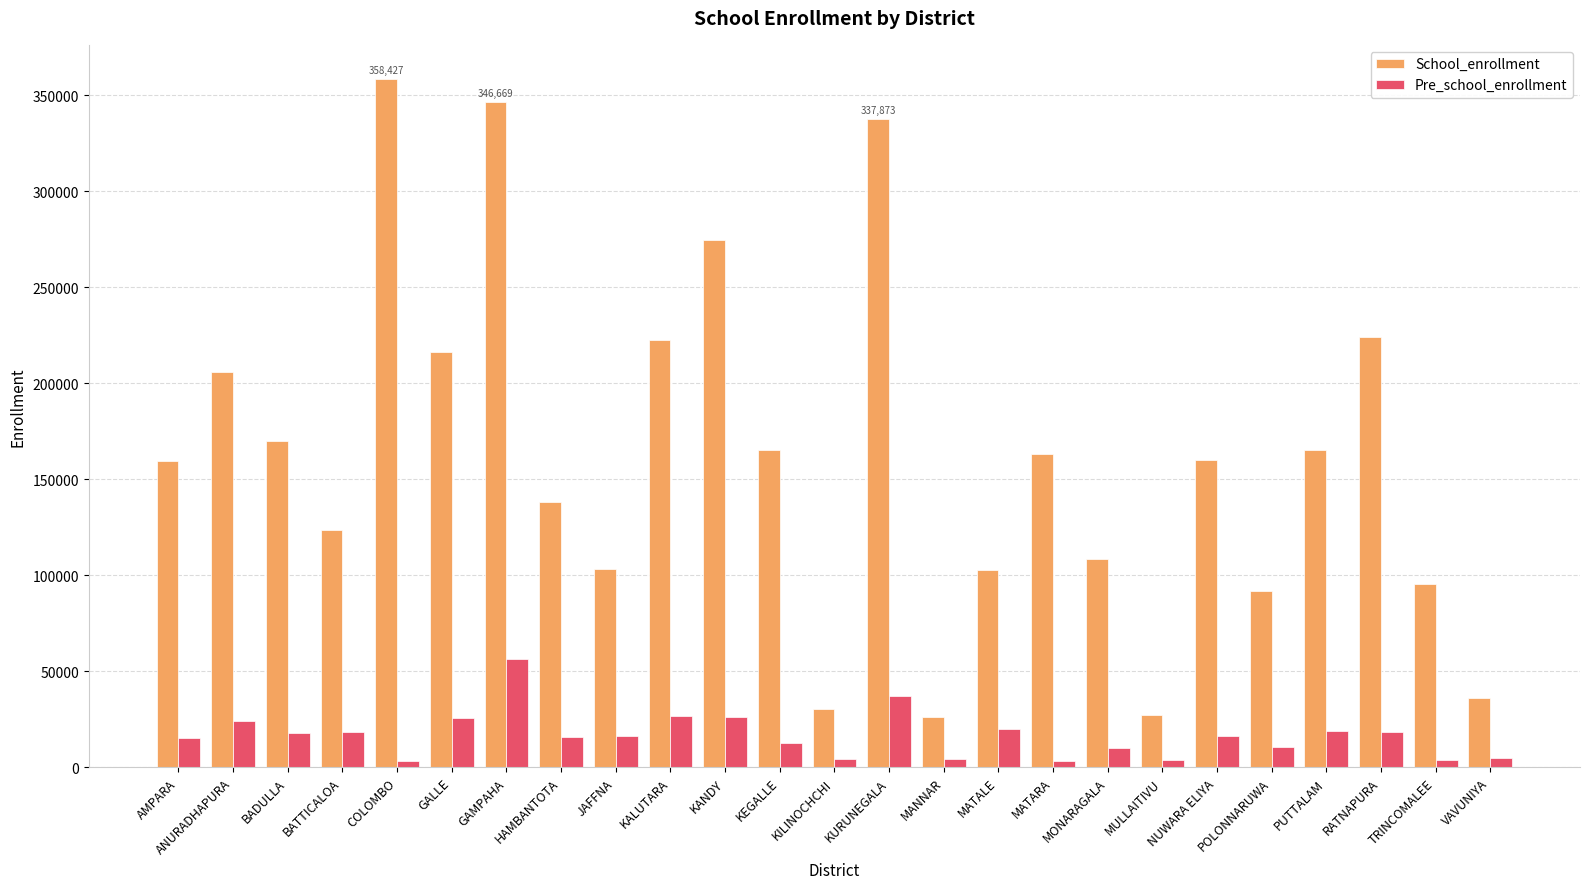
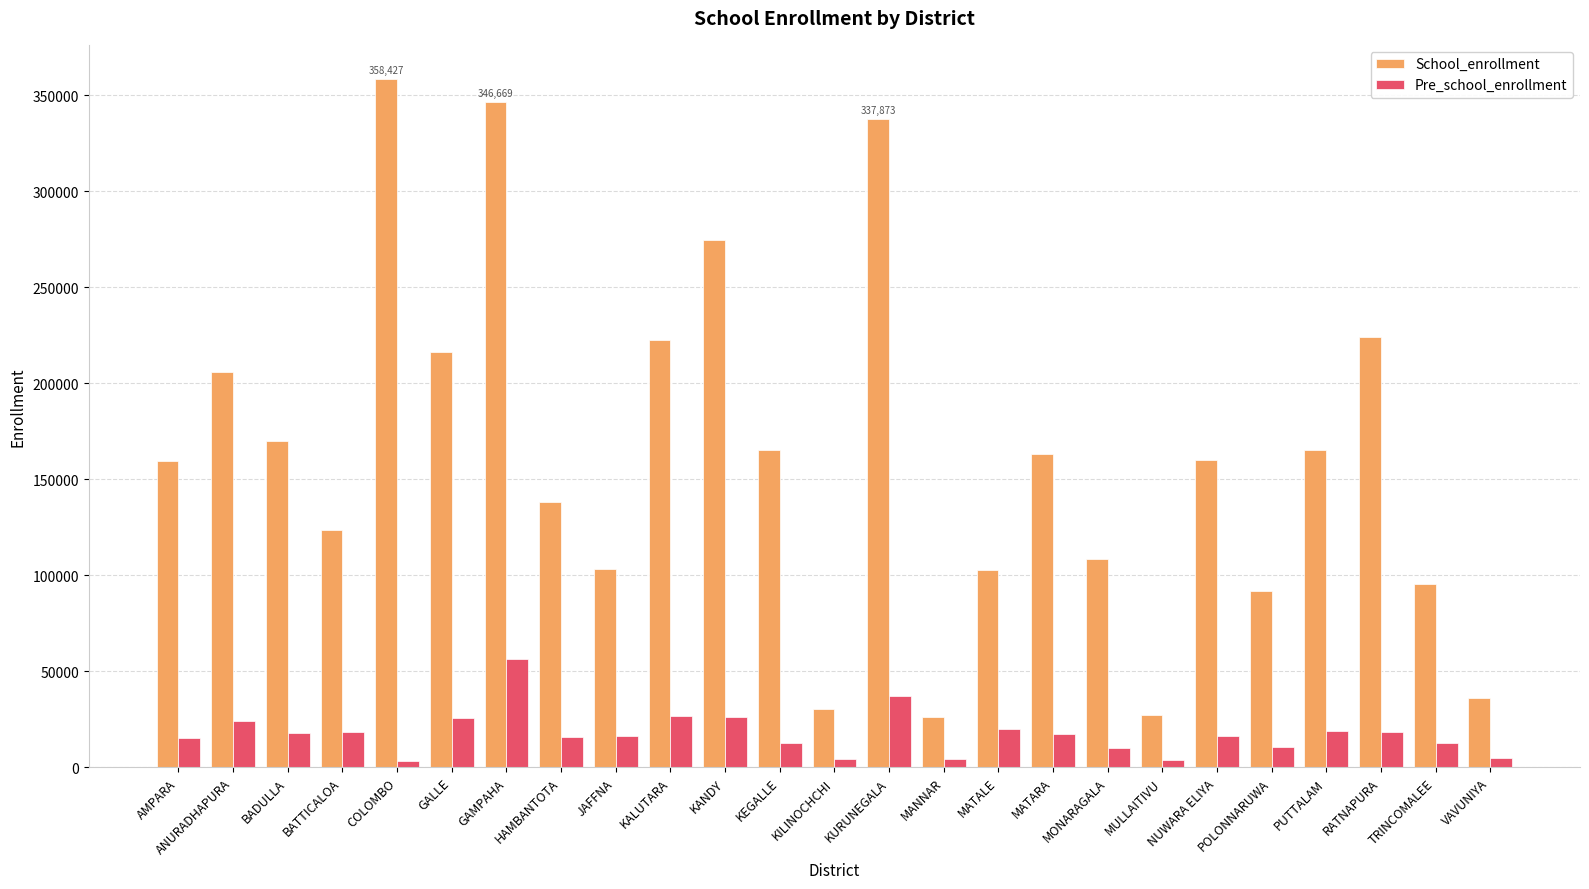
  {
    "School_enrollment": {
      "COLOMBO": "358,427",
      "GAMPAHA": "346,669",
      "KURUNEGALA": "337,873"
    },
    "Pre_school_enrollment": {
      "AMPARA": "15000",
      "ANURADHAPURA": "24000",
      "BADULLA": "18000",
      "BATTICALOA": "18000",
      "COLOMBO": "4000",
      "GALLE": "26000",
      "GAMPAHA": "56000",
      "HAMBANTOTA": "16000",
      "JAFFNA": "16000",
      "KALUTARA": "27000",
      "KANDY": "26000",
      "KEGALLE": "13000",
      "KILINOCHCHI": "5000",
      "KURUNEGALA": "37000",
      "MANNAR": "4000",
      "MATALE": "20000",
-     "MATARA": "3000",
+     "MATARA": "18000",
      "MONARAGALA": "10000",
      "MULLAITIVU": "4000",
      "NUWARA ELIYA": "16000",
      "POLONNARUWA": "11000",
      "PUTTALAM": "19000",
      "RATNAPURA": "19000",
-     "TRINCOMALEE": "4000",
+     "TRINCOMALEE": "13000",
      "VAVUNIYA": "5000"
    }
  }
